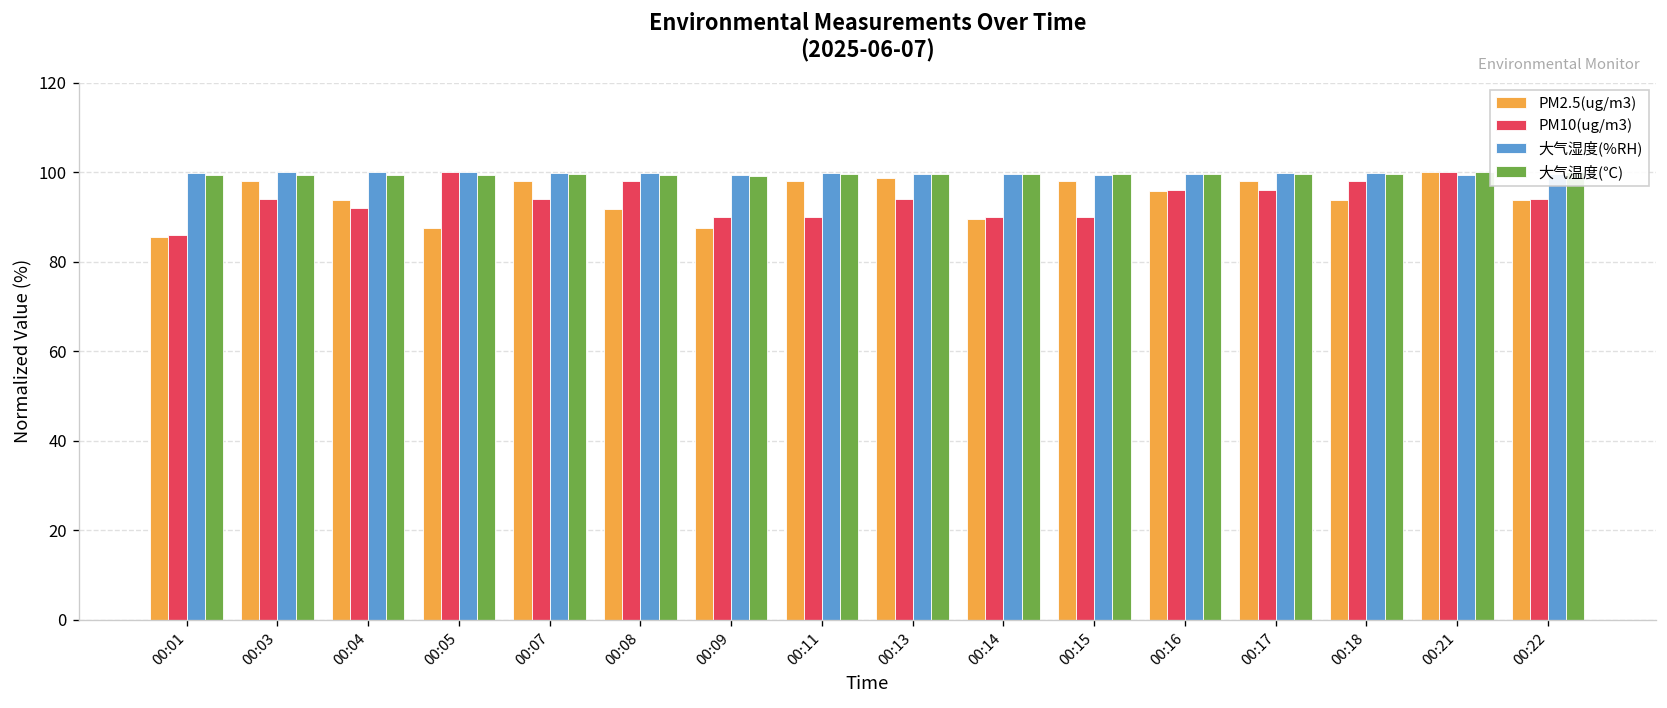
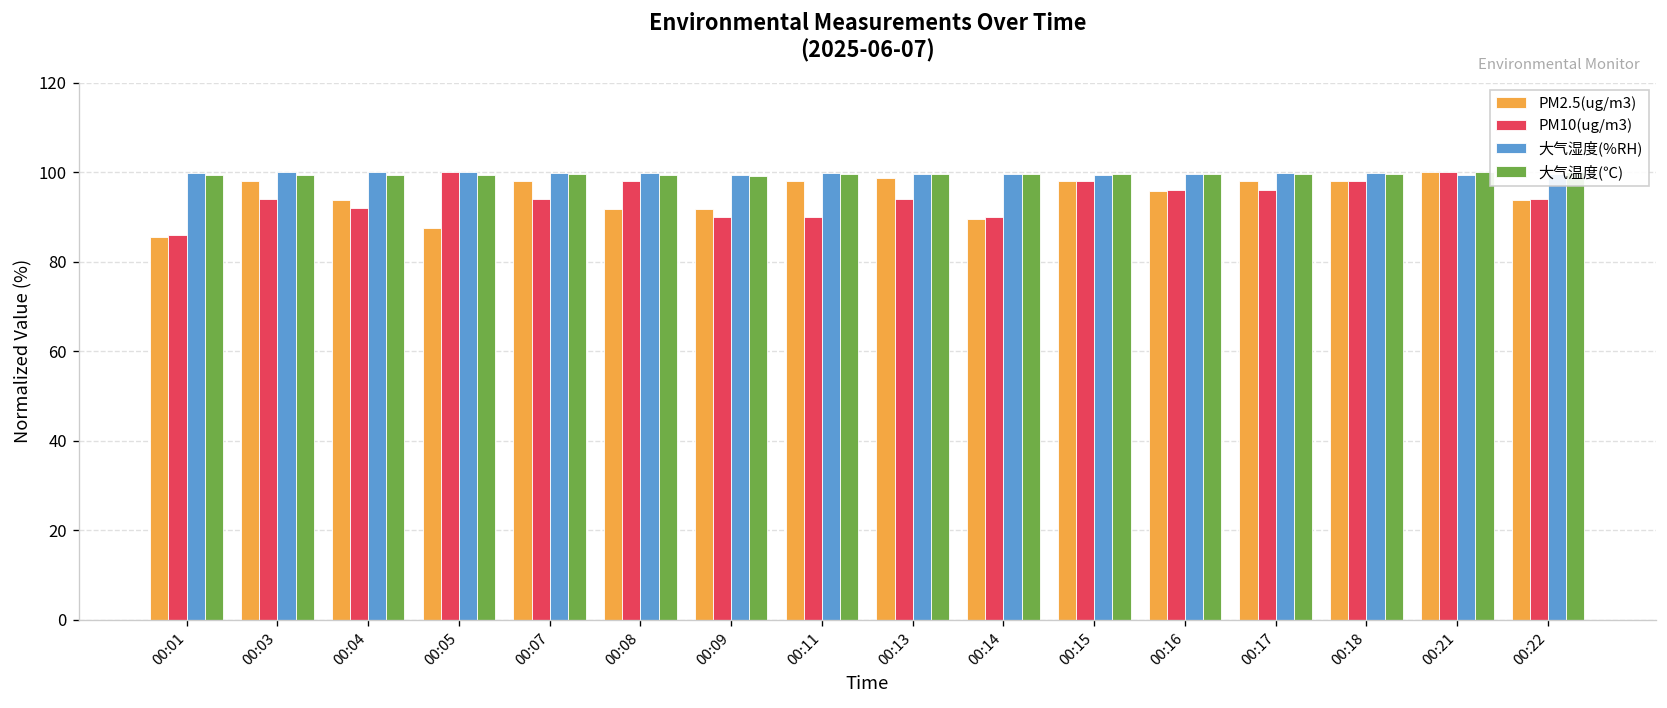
  {
    "PM2.5(ug/m3)": {
      "00:01": 85,
      "00:03": 98,
      "00:04": 94,
      "00:05": 88,
      "00:07": 98,
      "00:08": 92,
-     "00:09": 88,
+     "00:09": 92,
      "00:11": 98,
      "00:13": 99,
      "00:14": 90,
      "00:15": 98,
      "00:16": 96,
      "00:17": 98,
-     "00:18": 94,
+     "00:18": 98,
      "00:21": 100,
      "00:22": 94
    },
    "PM10(ug/m3)": {
      "00:01": 86,
      "00:03": 94,
      "00:04": 92,
      "00:05": 100,
      "00:07": 94,
      "00:08": 98,
      "00:09": 90,
      "00:11": 90,
      "00:13": 94,
      "00:14": 90,
-     "00:15": 90,
+     "00:15": 98,
      "00:16": 96,
      "00:17": 96,
      "00:18": 98,
      "00:21": 100,
      "00:22": 94
    },
    "大气湿度(%RH)": {
      "00:01": 100,
      "00:03": 100,
      "00:04": 100,
      "00:05": 100,
      "00:07": 100,
      "00:08": 100,
      "00:09": 99,
      "00:11": 100,
      "00:13": 100,
      "00:14": 99,
      "00:15": 99,
      "00:16": 100,
      "00:17": 100,
      "00:18": 100,
      "00:21": 99
    },
    "大气温度(℃)": {
      "00:01": 99,
      "00:03": 99,
      "00:04": 99,
      "00:05": 99,
      "00:07": 100,
      "00:08": 99,
      "00:09": 99,
      "00:11": 100,
      "00:13": 100,
      "00:14": 100,
      "00:15": 100,
      "00:16": 100,
      "00:17": 100,
      "00:18": 100,
      "00:21": 100
    }
  }
